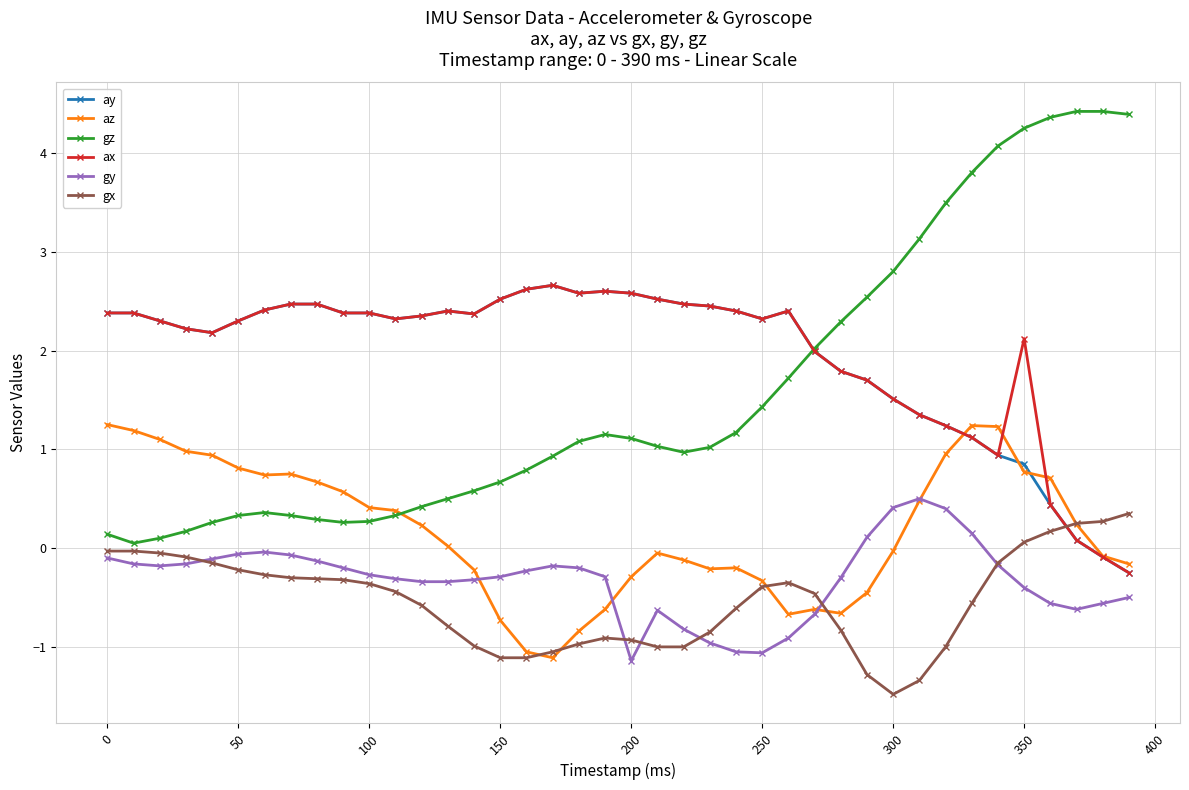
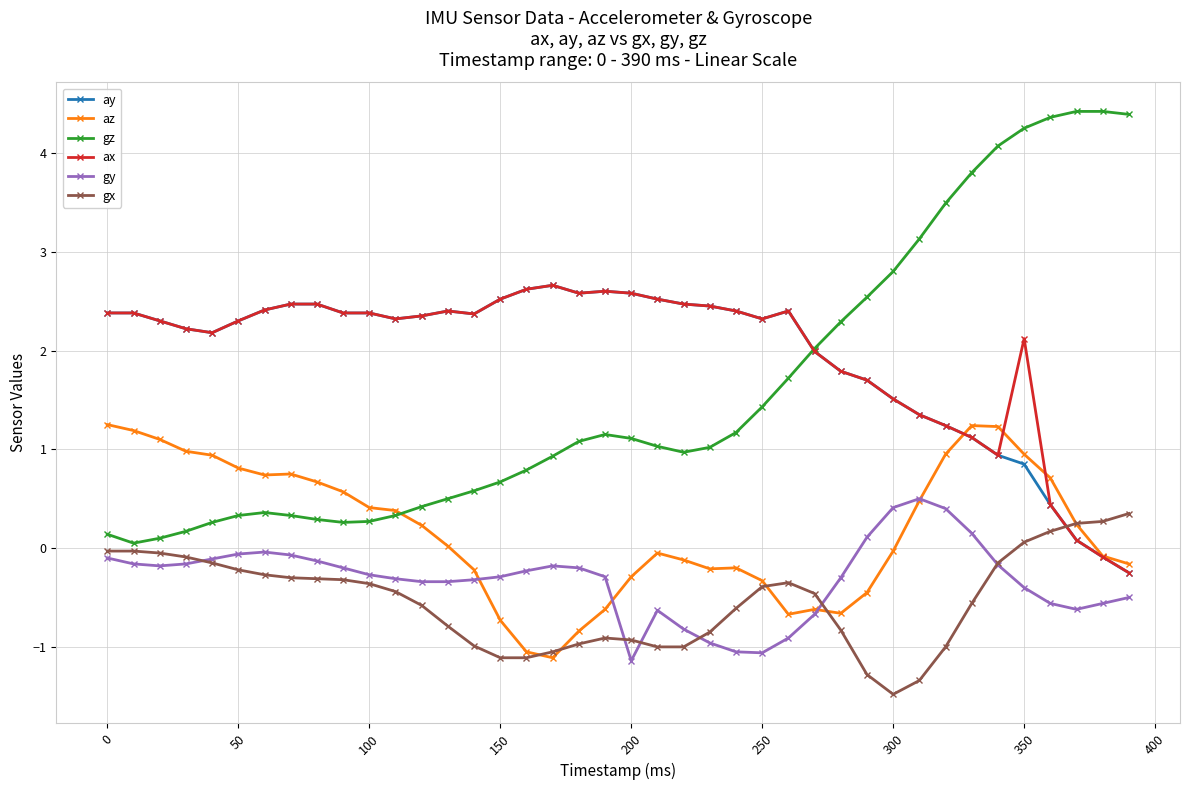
  {
    "ay": {
      "350": 0.9
    },
    "az": {
      "0": 1.3,
      "50": 0.8,
      "100": 0.4,
      "150": -0.7,
      "200": -0.3,
      "250": -0.3,
      "300": 0.0,
-     "350": 0.8
+     "350": 1.0
    },
    "gz": {
      "0": 0.1,
      "50": 0.3,
      "100": 0.3,
      "150": 0.7,
      "200": 1.1,
      "250": 1.4,
      "300": 2.8,
      "350": 4.3
    },
    "ax": {
      "350": 2.1
    },
    "gy": {
      "0": -0.1,
      "50": -0.1,
      "100": -0.3,
      "150": -0.3,
      "200": -1.1,
      "250": -1.1,
      "300": 0.4,
      "350": -0.4
    },
    "gx": {
      "0": 0.0,
      "50": -0.2,
      "100": -0.4,
      "150": -1.1,
      "200": -0.9,
      "250": -0.4,
      "300": -1.5,
      "350": 0.1
    }
  }
